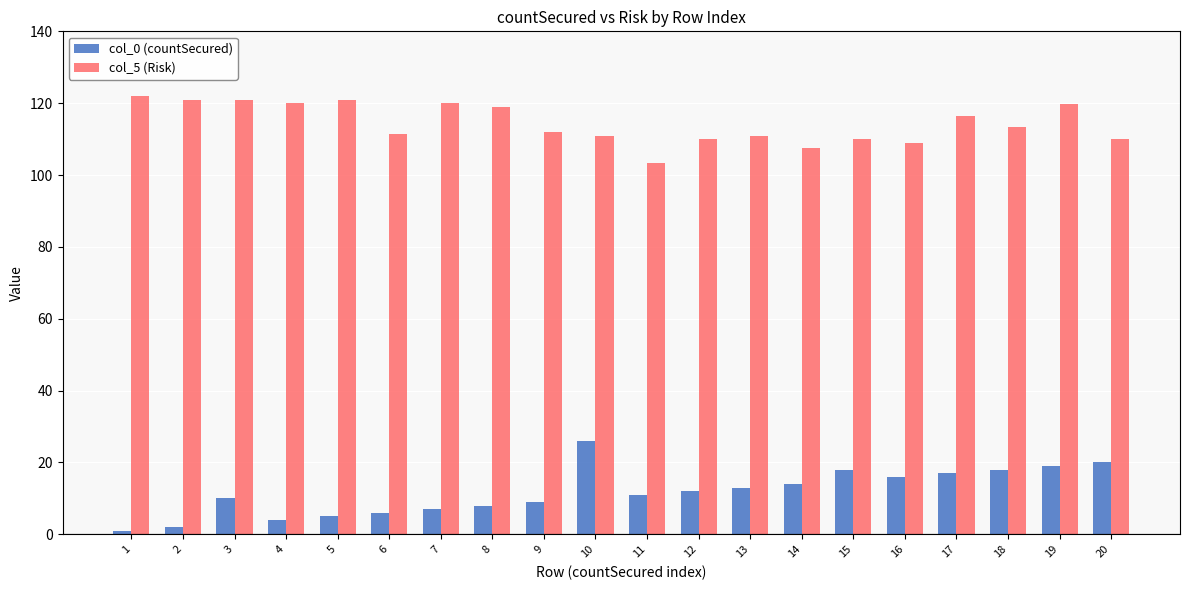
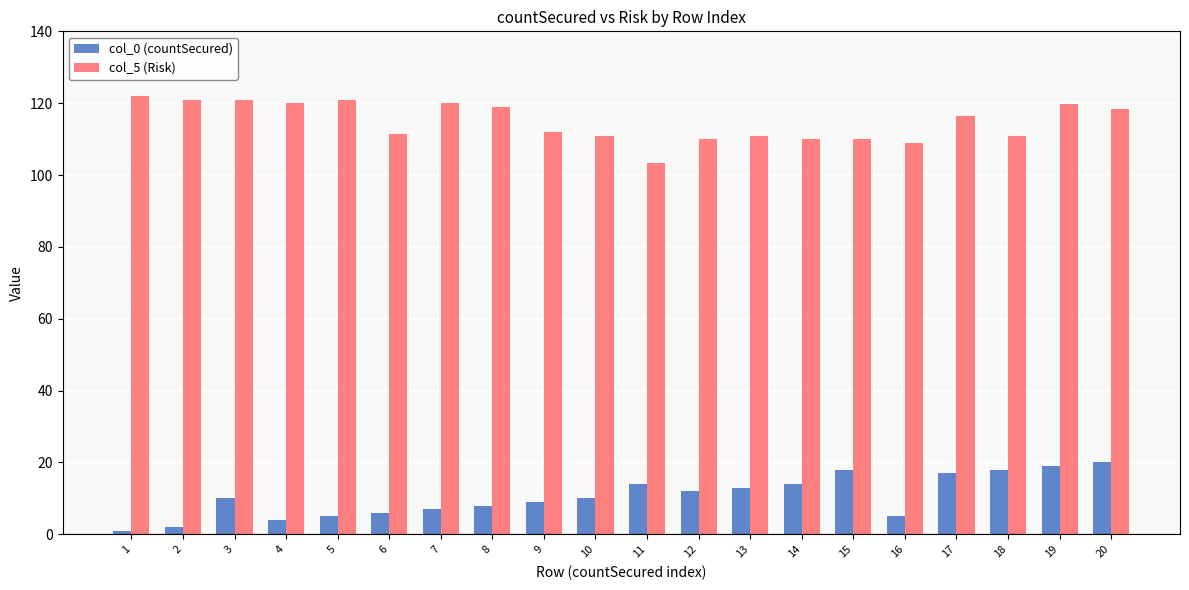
  {
    "col_0 (countSecured)": {
      "1": 1,
      "2": 2,
      "3": 10,
      "4": 4,
      "5": 5,
      "6": 6,
      "7": 7,
      "8": 8,
      "9": 9,
-     "10": 26,
-     "11": 11,
+     "10": 10,
+     "11": 14,
      "12": 12,
      "13": 13,
      "14": 14,
      "15": 18,
-     "16": 16,
+     "16": 5,
      "17": 17,
      "18": 18,
      "19": 19,
      "20": 20
    },
    "col_5 (Risk)": {
      "1": 122,
      "2": 121,
      "3": 121,
      "4": 120,
      "5": 121,
      "6": 112,
      "7": 120,
      "8": 119,
      "9": 112,
      "10": 111,
      "11": 103,
      "12": 110,
      "13": 111,
-     "14": 107,
+     "14": 110,
      "15": 110,
      "16": 109,
      "17": 116,
-     "18": 113,
+     "18": 111,
      "19": 120,
-     "20": 110
+     "20": 119
    }
  }
